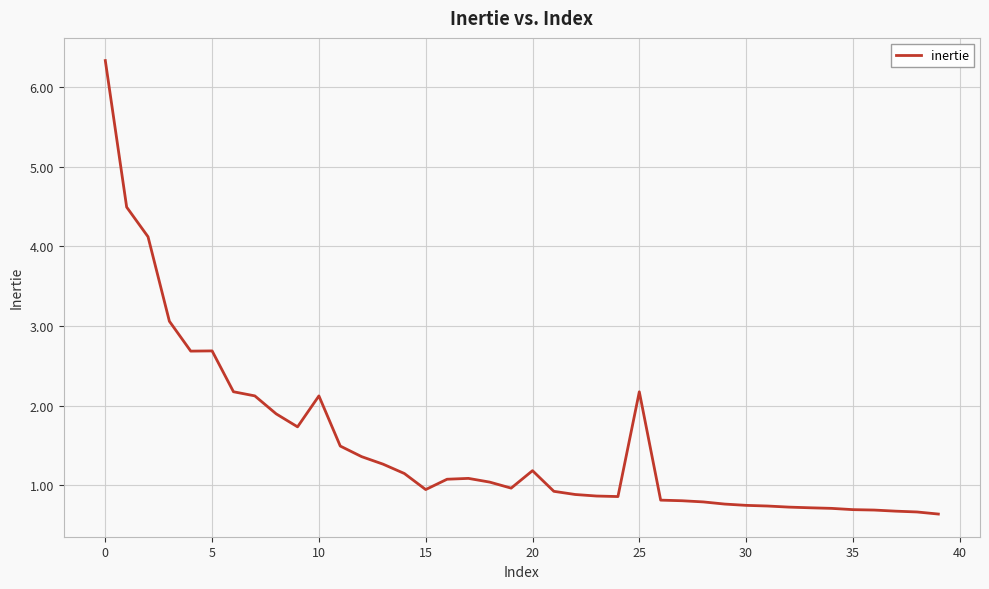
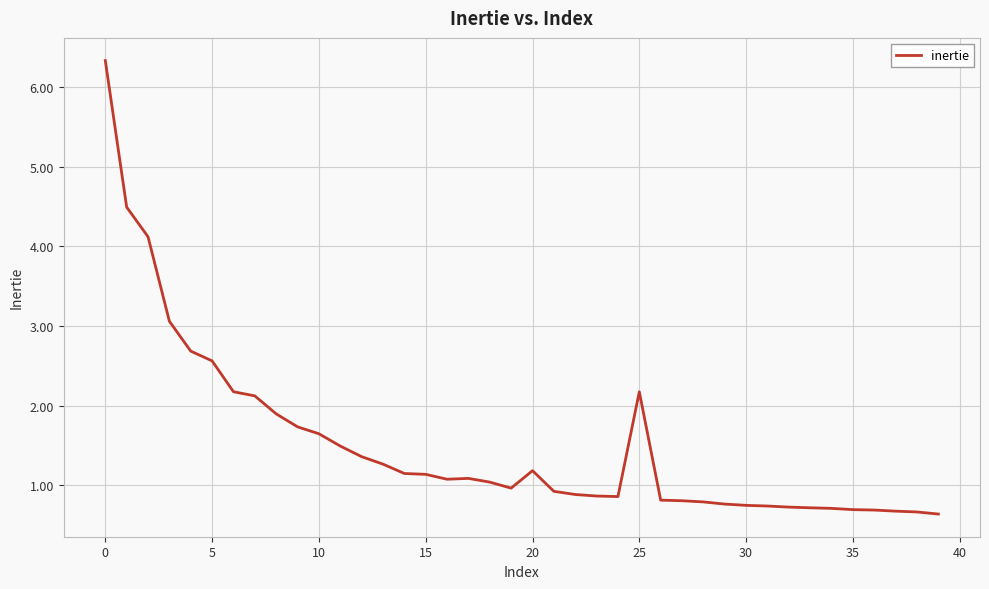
  {
    "0": 6.3,
-   "5": 2.7,
-   "10": 2.1,
-   "15": 0.9,
+   "5": 2.6,
+   "10": 1.6,
+   "15": 1.1,
    "20": 1.2,
    "25": 2.2,
    "30": 0.7,
    "35": 0.7
  }
